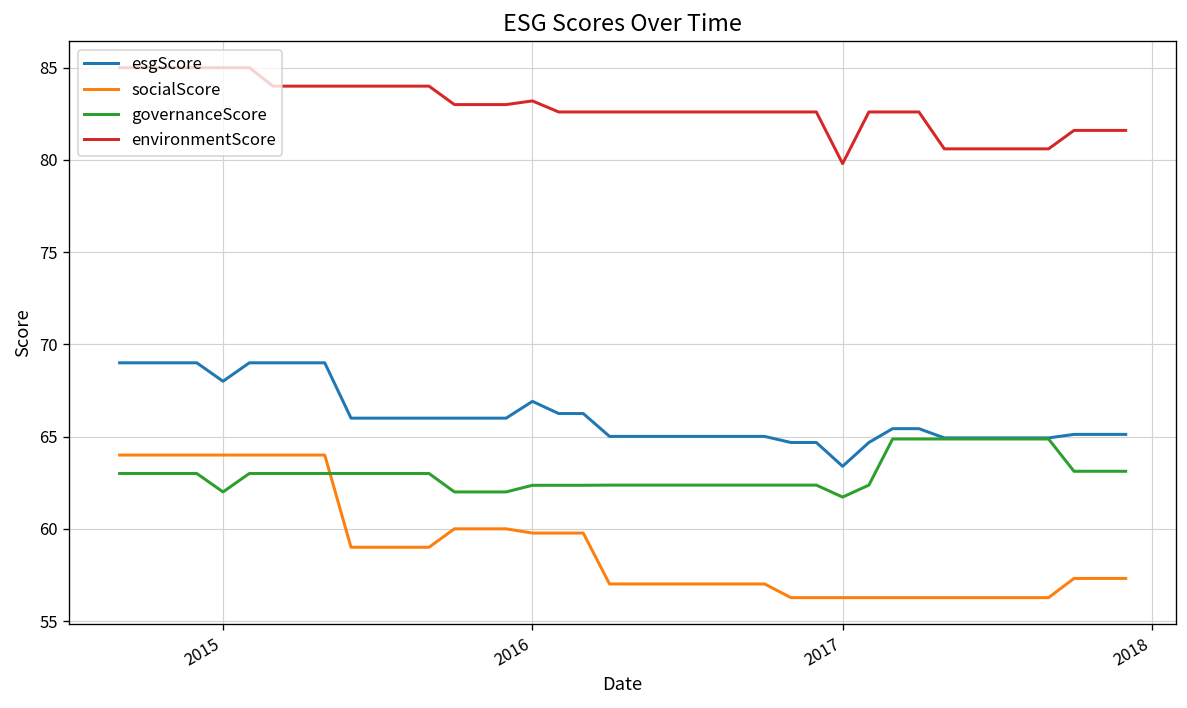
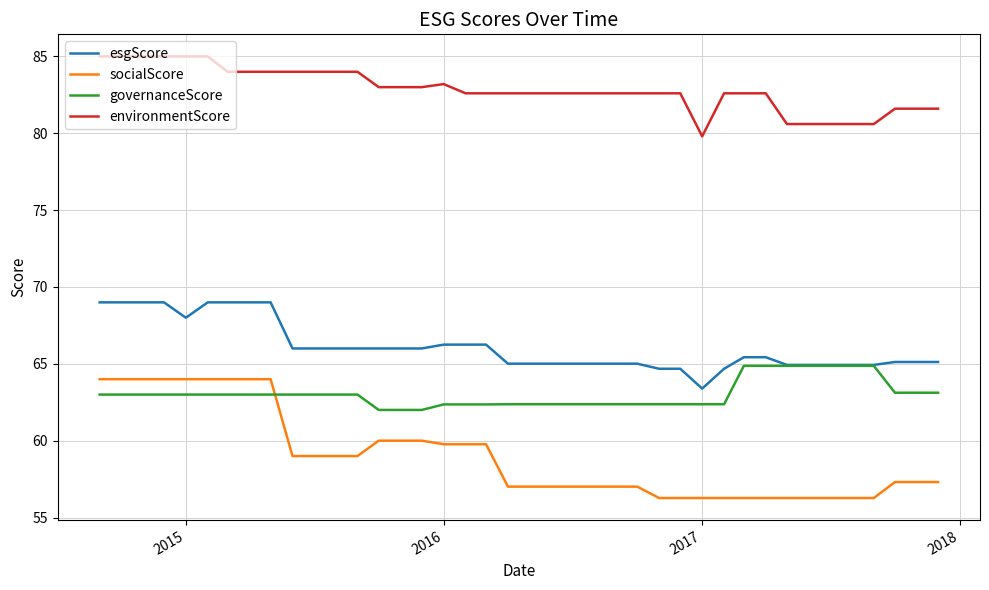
  {
    "esgScore": {
      "2015": 68.0,
-     "2016": 66.9,
+     "2016": 66.3,
      "2017": 63.4
    },
    "socialScore": {
      "2015": 64.0,
      "2016": 59.8,
      "2017": 56.3
    },
    "governanceScore": {
-     "2015": 62,
+     "2015": 63,
      "2016": 62.4,
-     "2017": 61.7
+     "2017": 62.4
    },
    "environmentScore": {
      "2016": 83.2,
      "2017": 79.8
    }
  }
